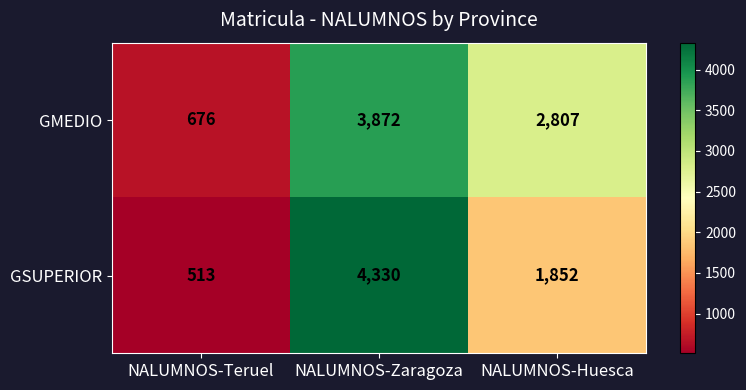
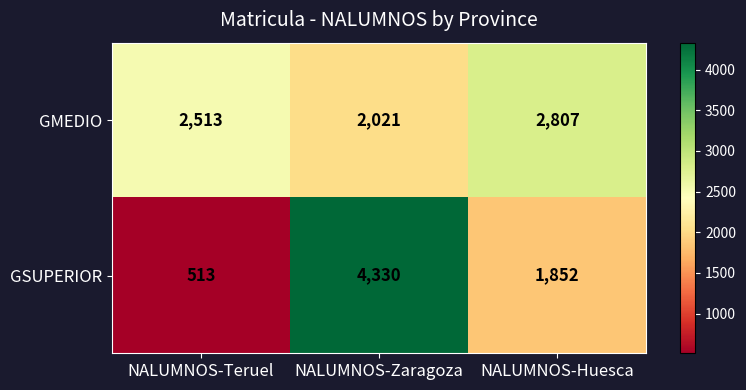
  {
    "GMEDIO": {
-     "NALUMNOS-Teruel": "676",
-     "NALUMNOS-Zaragoza": "3,872",
+     "NALUMNOS-Teruel": "2,513",
+     "NALUMNOS-Zaragoza": "2,021",
      "NALUMNOS-Huesca": "2,807"
    },
    "GSUPERIOR": {
      "NALUMNOS-Teruel": "513",
      "NALUMNOS-Zaragoza": "4,330",
      "NALUMNOS-Huesca": "1,852"
    }
  }
